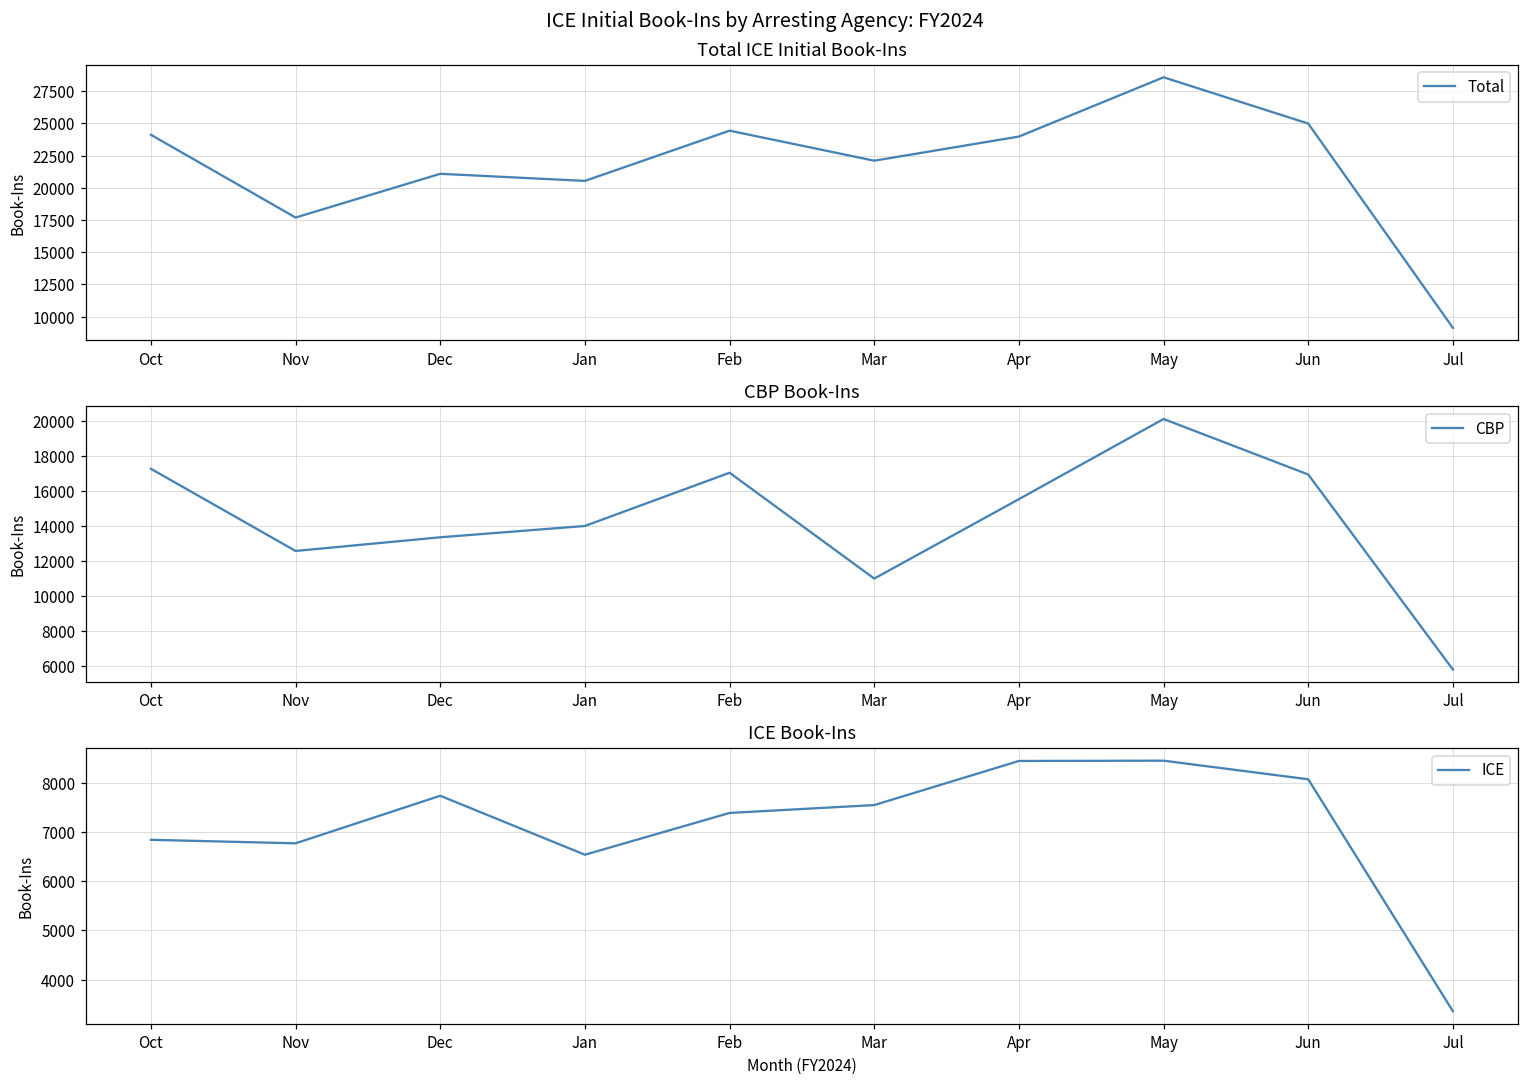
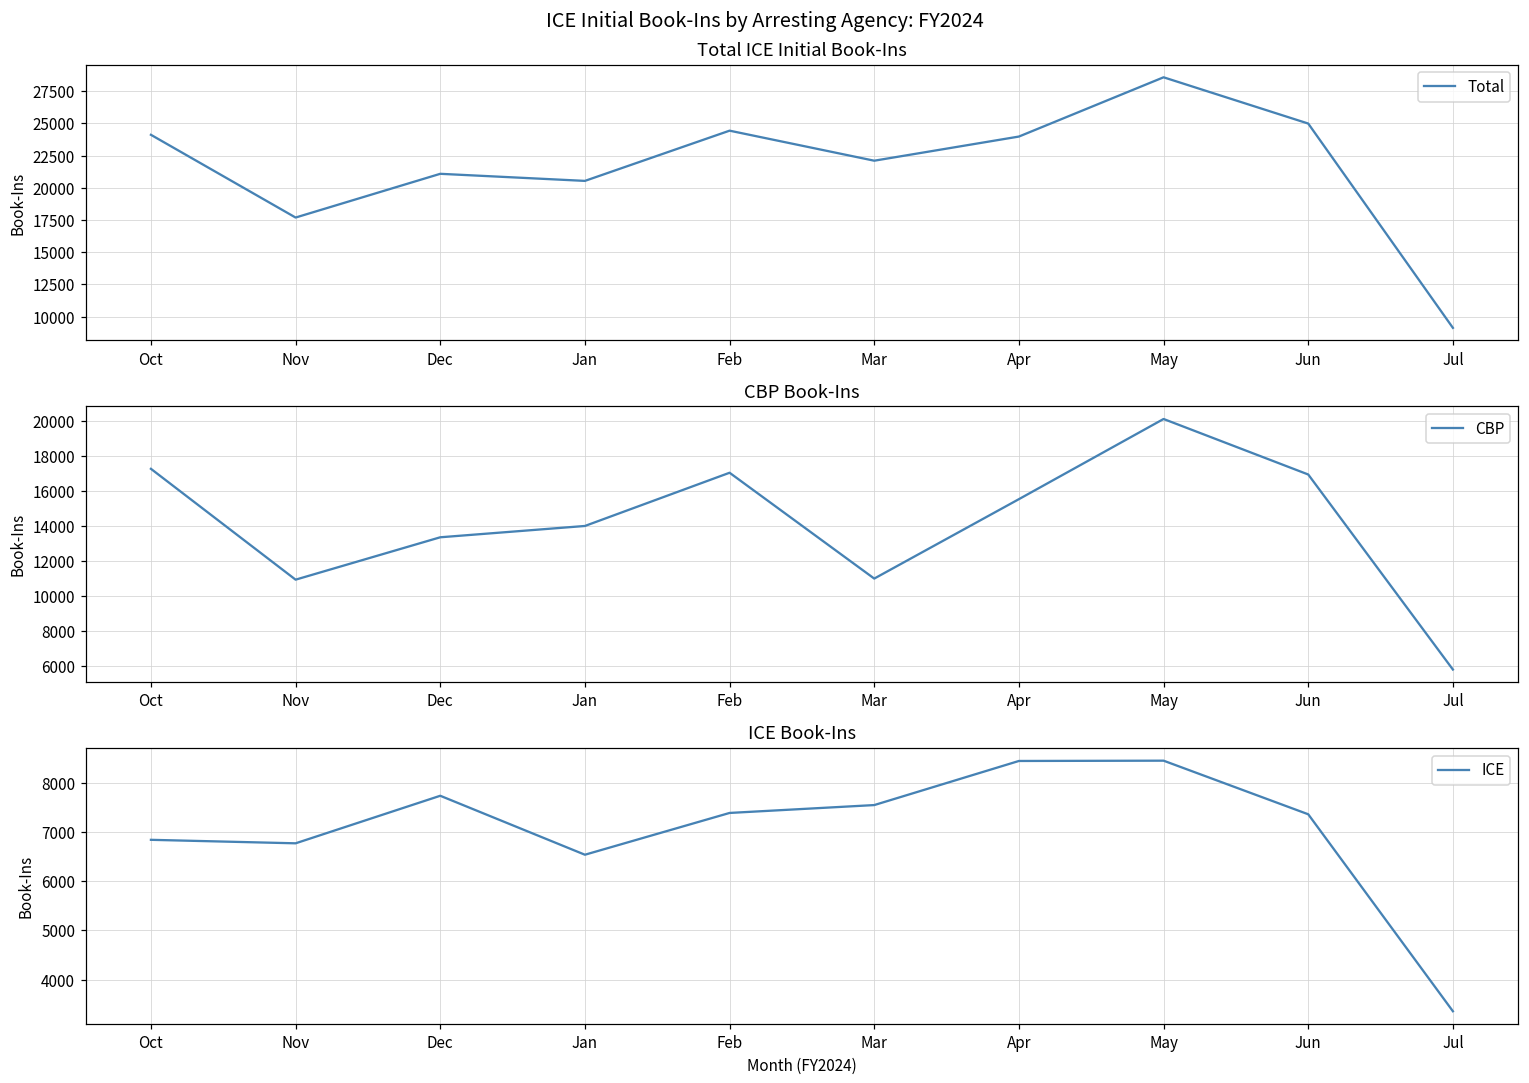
  {
    "Total ICE Initial Book-Ins": {
      "Oct": 24100,
      "Nov": 17700,
      "Dec": 21100,
      "Jan": 20500,
      "Feb": 24400,
      "Mar": 22100,
      "Apr": 24000,
      "May": 28600,
      "Jun": 25000,
      "Jul": 9100
    },
    "CBP Book-Ins": {
      "Oct": 17300,
-     "Nov": 12600,
+     "Nov": 10900,
      "Dec": 13300,
      "Jan": 14000,
      "Feb": 17000,
      "Mar": 11000,
      "Apr": 15500,
      "May": 20100,
      "Jun": 16900,
      "Jul": 5800
    },
    "ICE Book-Ins": {
      "Oct": 6800,
      "Nov": 6800,
      "Dec": 7700,
      "Jan": 6500,
      "Feb": 7400,
      "Mar": 7500,
      "Apr": 8400,
      "May": 8400,
-     "Jun": 8100,
+     "Jun": 7400,
      "Jul": 3400
    }
  }
